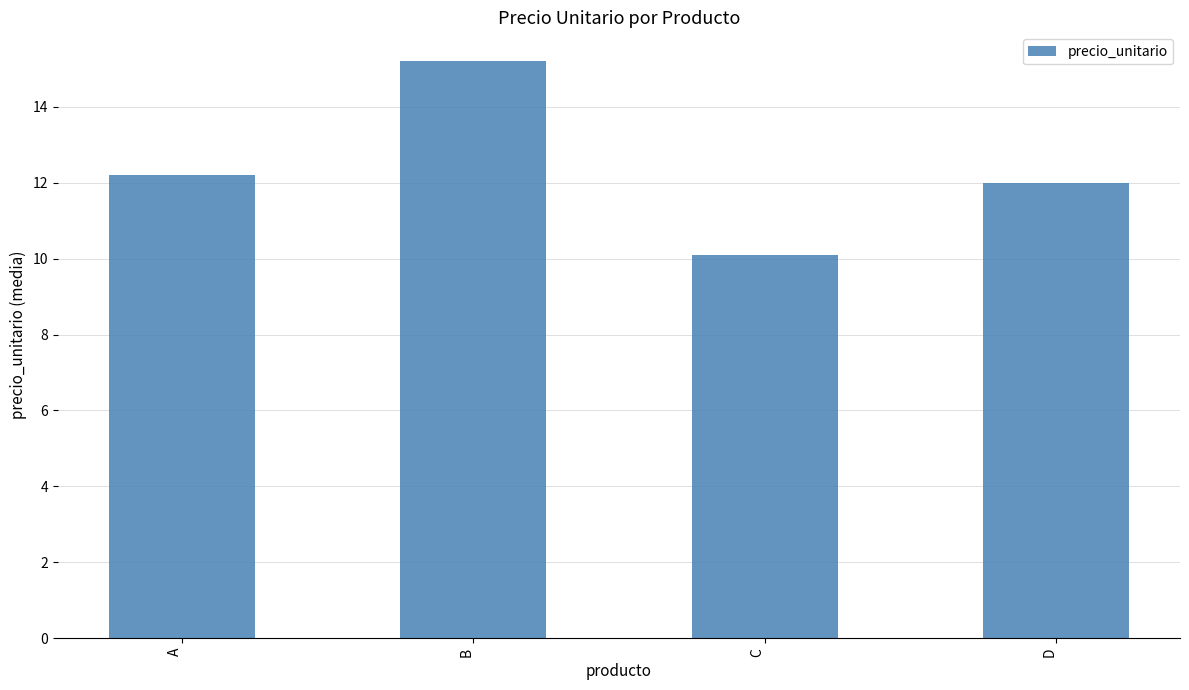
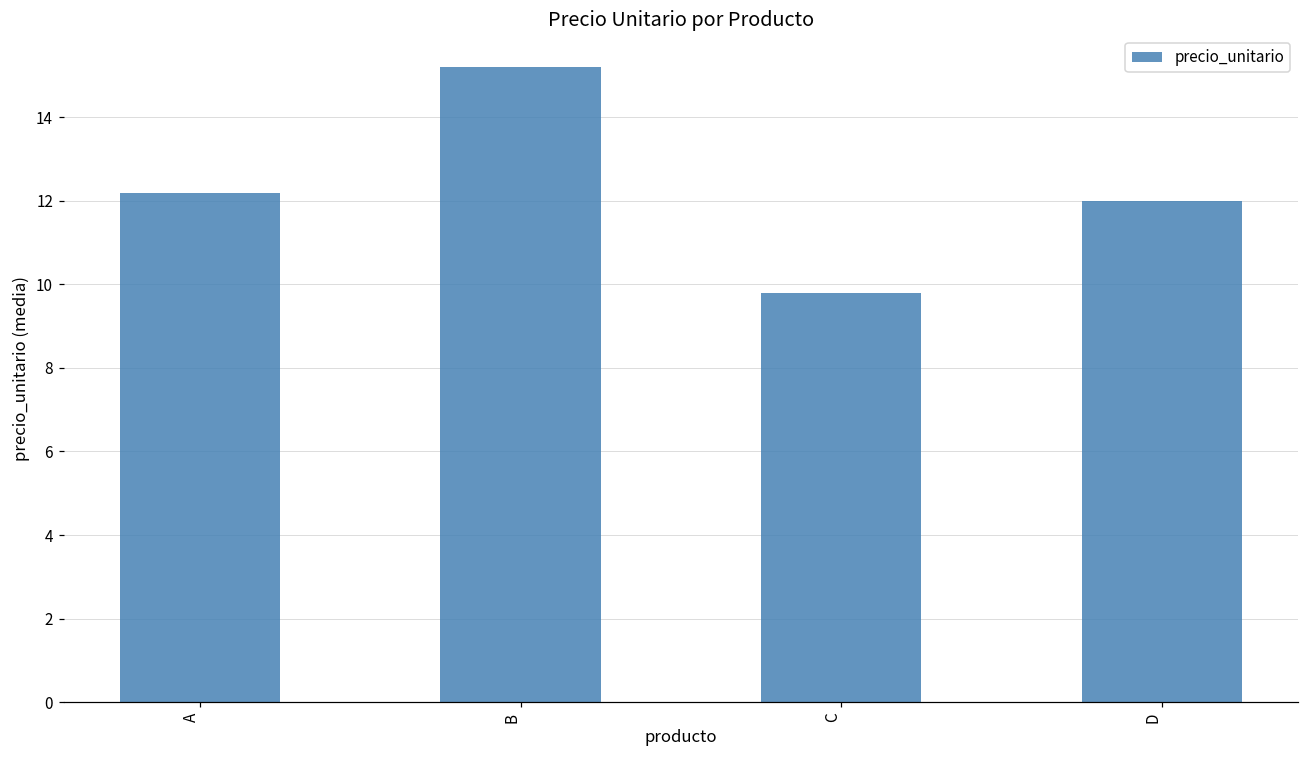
  {
    "A": 12.2,
    "B": 15.2,
-   "C": 10.1,
+   "C": 9.8,
    "D": 12.0
  }
